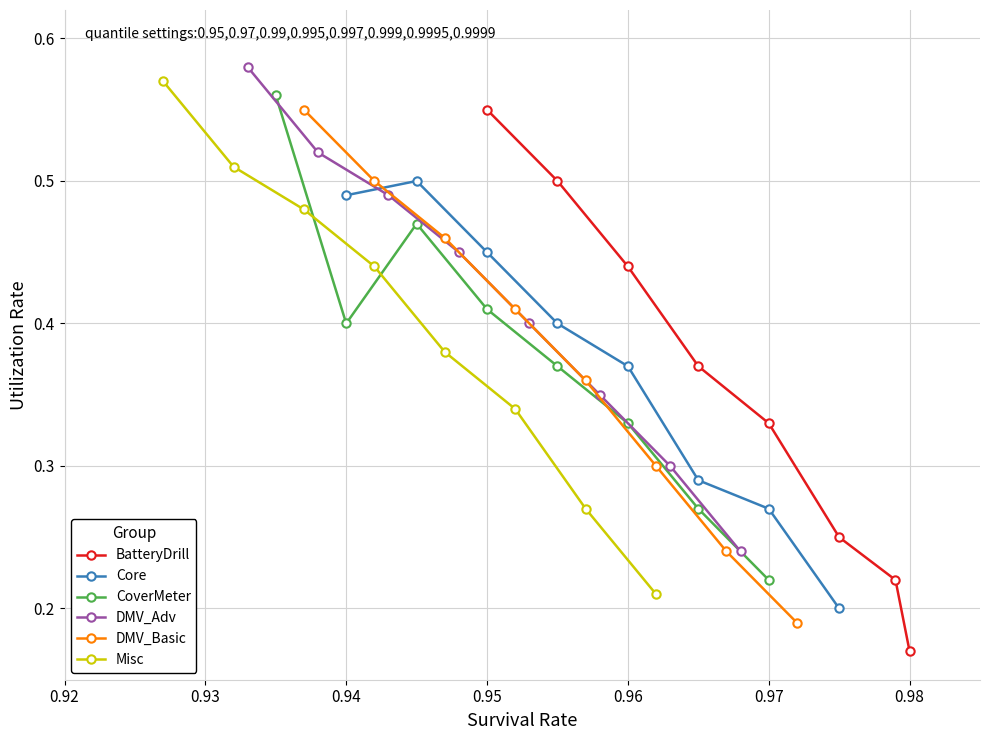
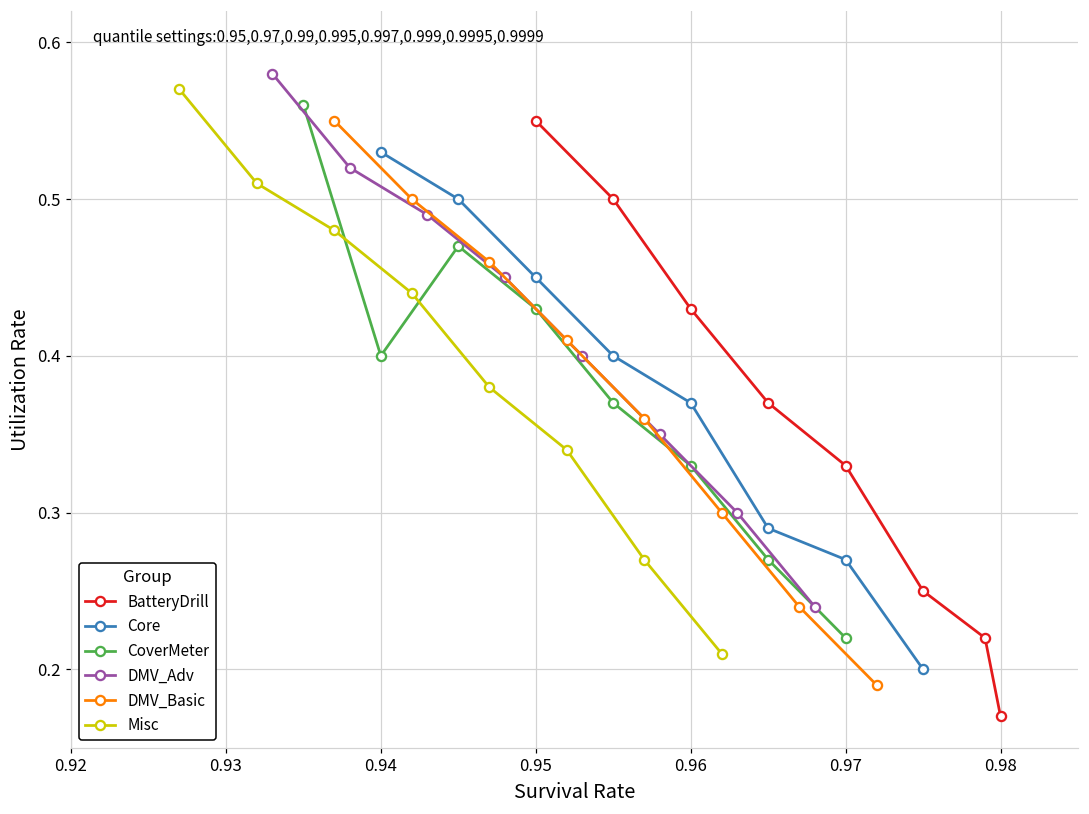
  {
    "BatteryDrill": {
      "0.95": 0.55,
-     "0.96": 0.44,
+     "0.96": 0.43,
      "0.97": 0.33,
      "0.98": 0.17
    },
    "Core": {
-     "0.94": 0.49,
+     "0.94": 0.53,
      "0.95": 0.45,
      "0.96": 0.37,
      "0.97": 0.27
    },
    "CoverMeter": {
      "0.94": 0.40,
-     "0.95": 0.41,
+     "0.95": 0.43,
      "0.96": 0.33,
      "0.97": 0.22
    }
  }
